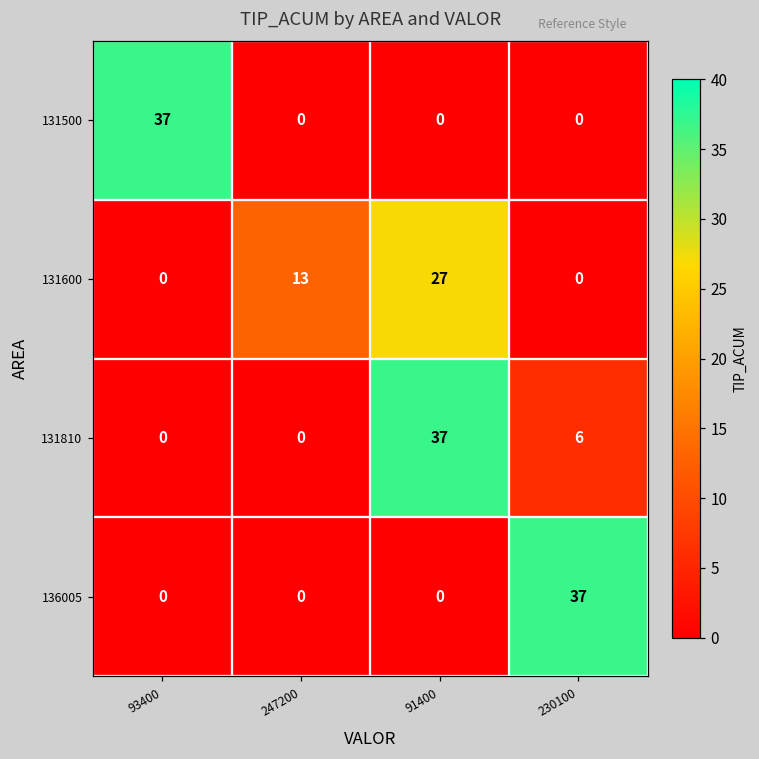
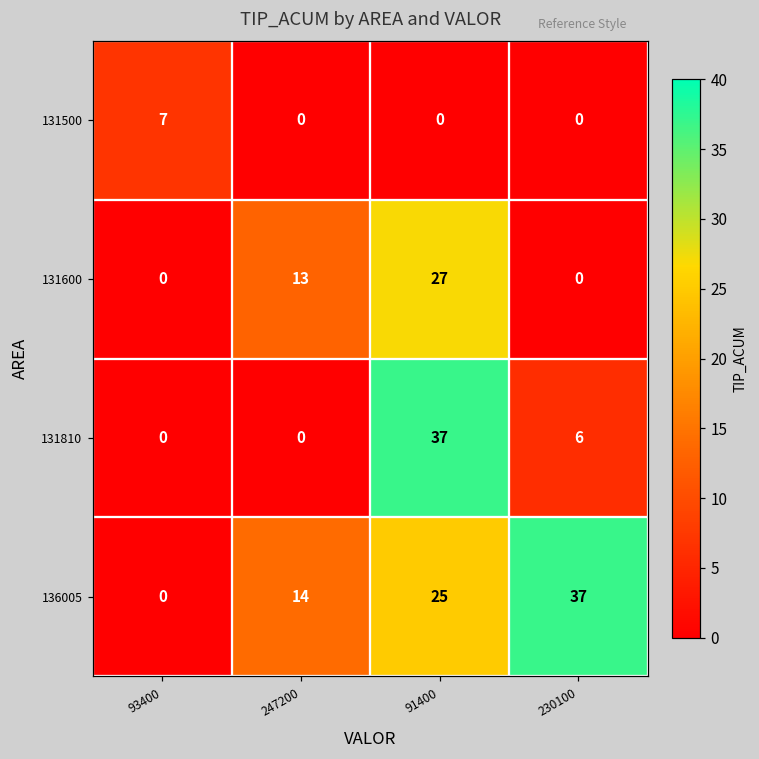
  {
    "131500": {
-     "93400": 37,
+     "93400": 7,
      "247200": 0,
      "91400": 0,
      "230100": 0
    },
    "131600": {
      "93400": 0,
      "247200": 13,
      "91400": 27,
      "230100": 0
    },
    "131810": {
      "93400": 0,
      "247200": 0,
      "91400": 37,
      "230100": 6
    },
    "136005": {
      "93400": 0,
-     "247200": 0,
-     "91400": 0,
+     "247200": 14,
+     "91400": 25,
      "230100": 37
    }
  }
